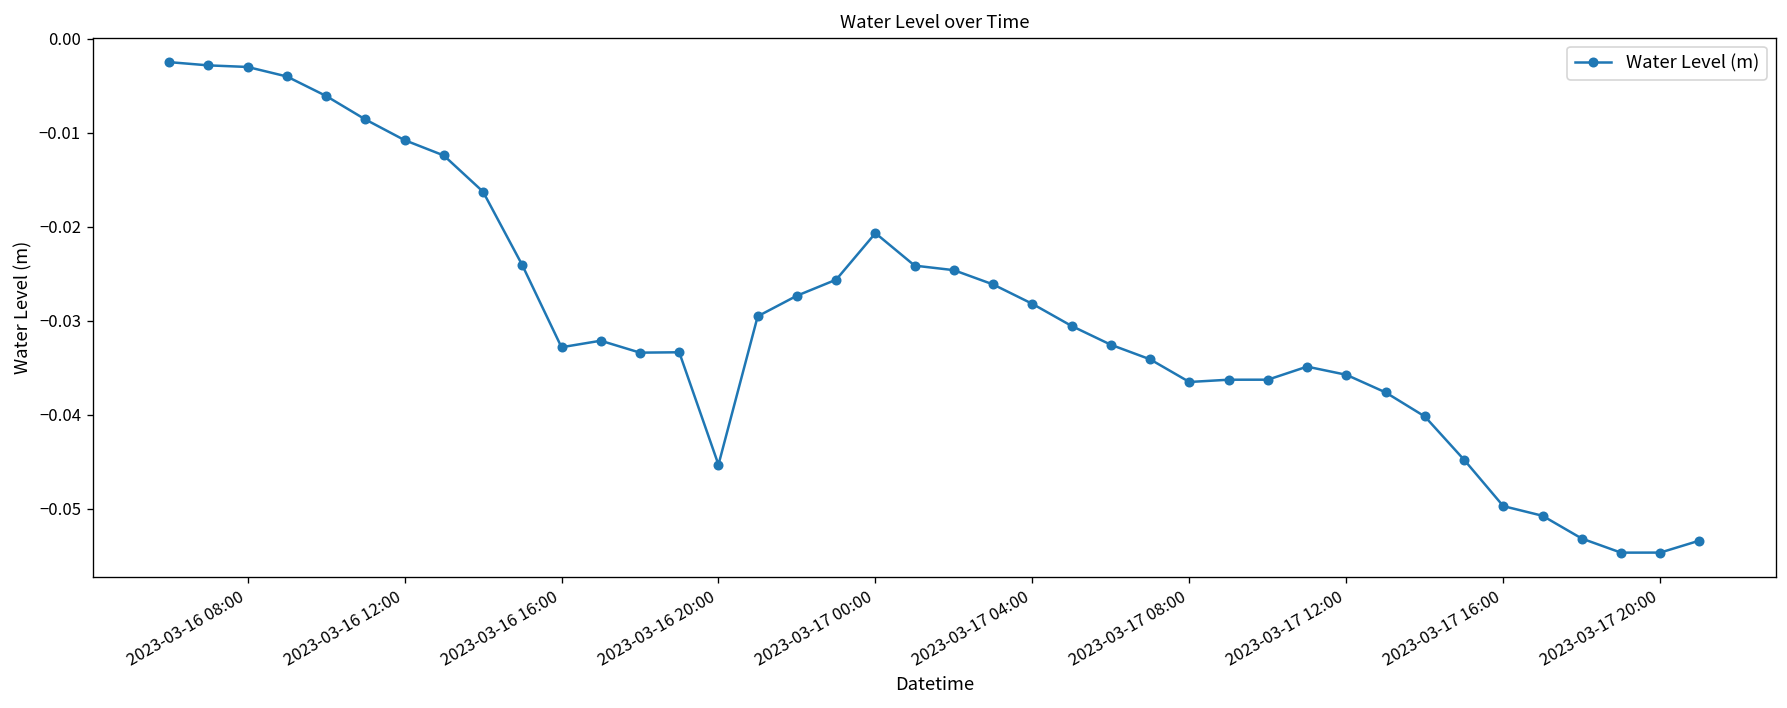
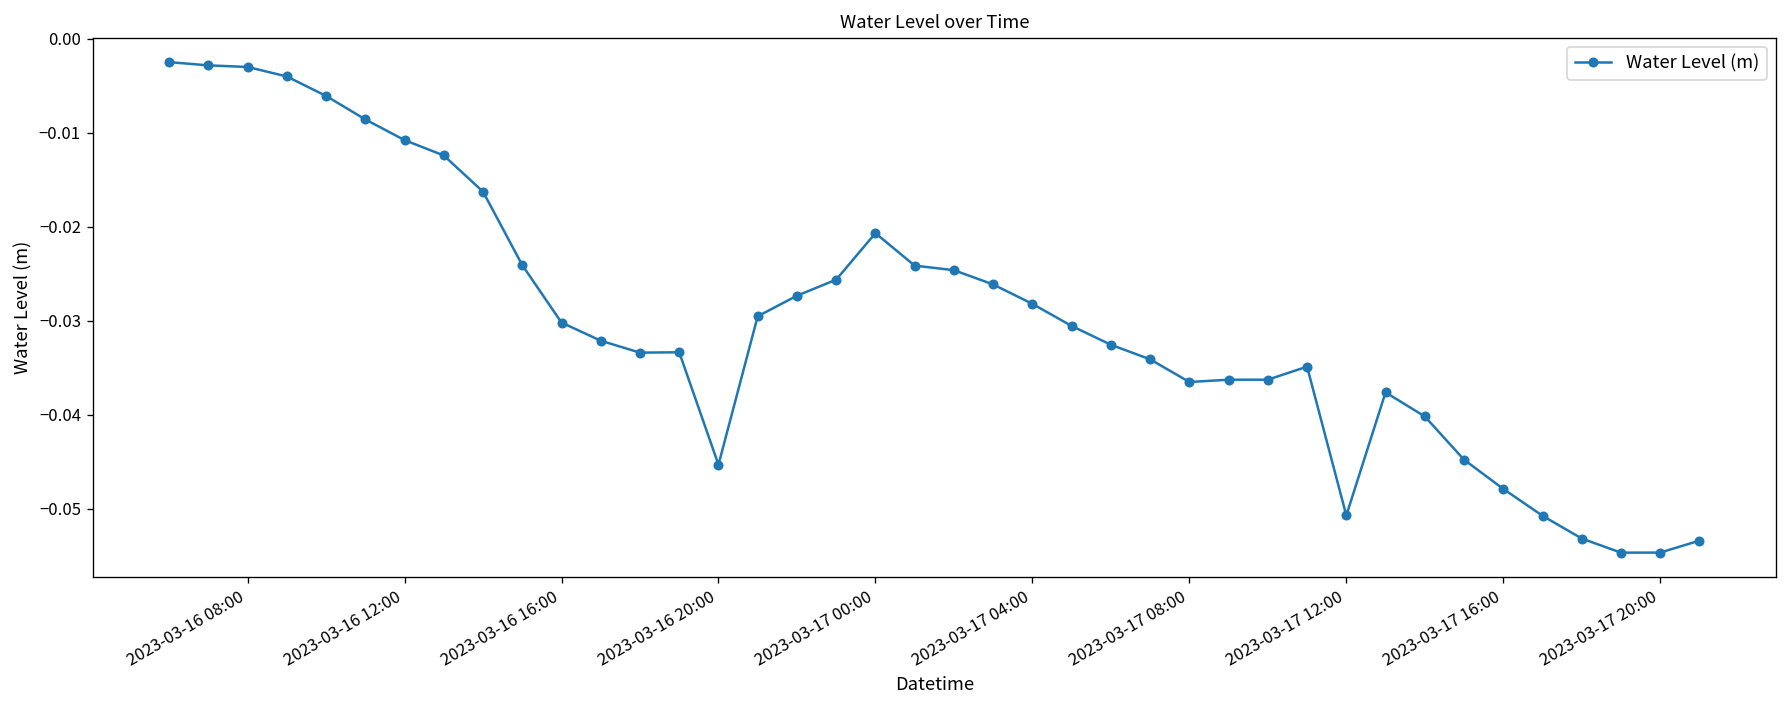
  {
    "2023-03-16 08:00": -0.003,
    "2023-03-16 12:00": -0.011,
-   "2023-03-16 16:00": -0.033,
+   "2023-03-16 16:00": -0.030,
    "2023-03-16 20:00": -0.045,
    "2023-03-17 00:00": -0.021,
    "2023-03-17 04:00": -0.028,
    "2023-03-17 08:00": -0.037,
-   "2023-03-17 12:00": -0.036,
-   "2023-03-17 16:00": -0.050,
+   "2023-03-17 12:00": -0.051,
+   "2023-03-17 16:00": -0.048,
    "2023-03-17 20:00": -0.055
  }
